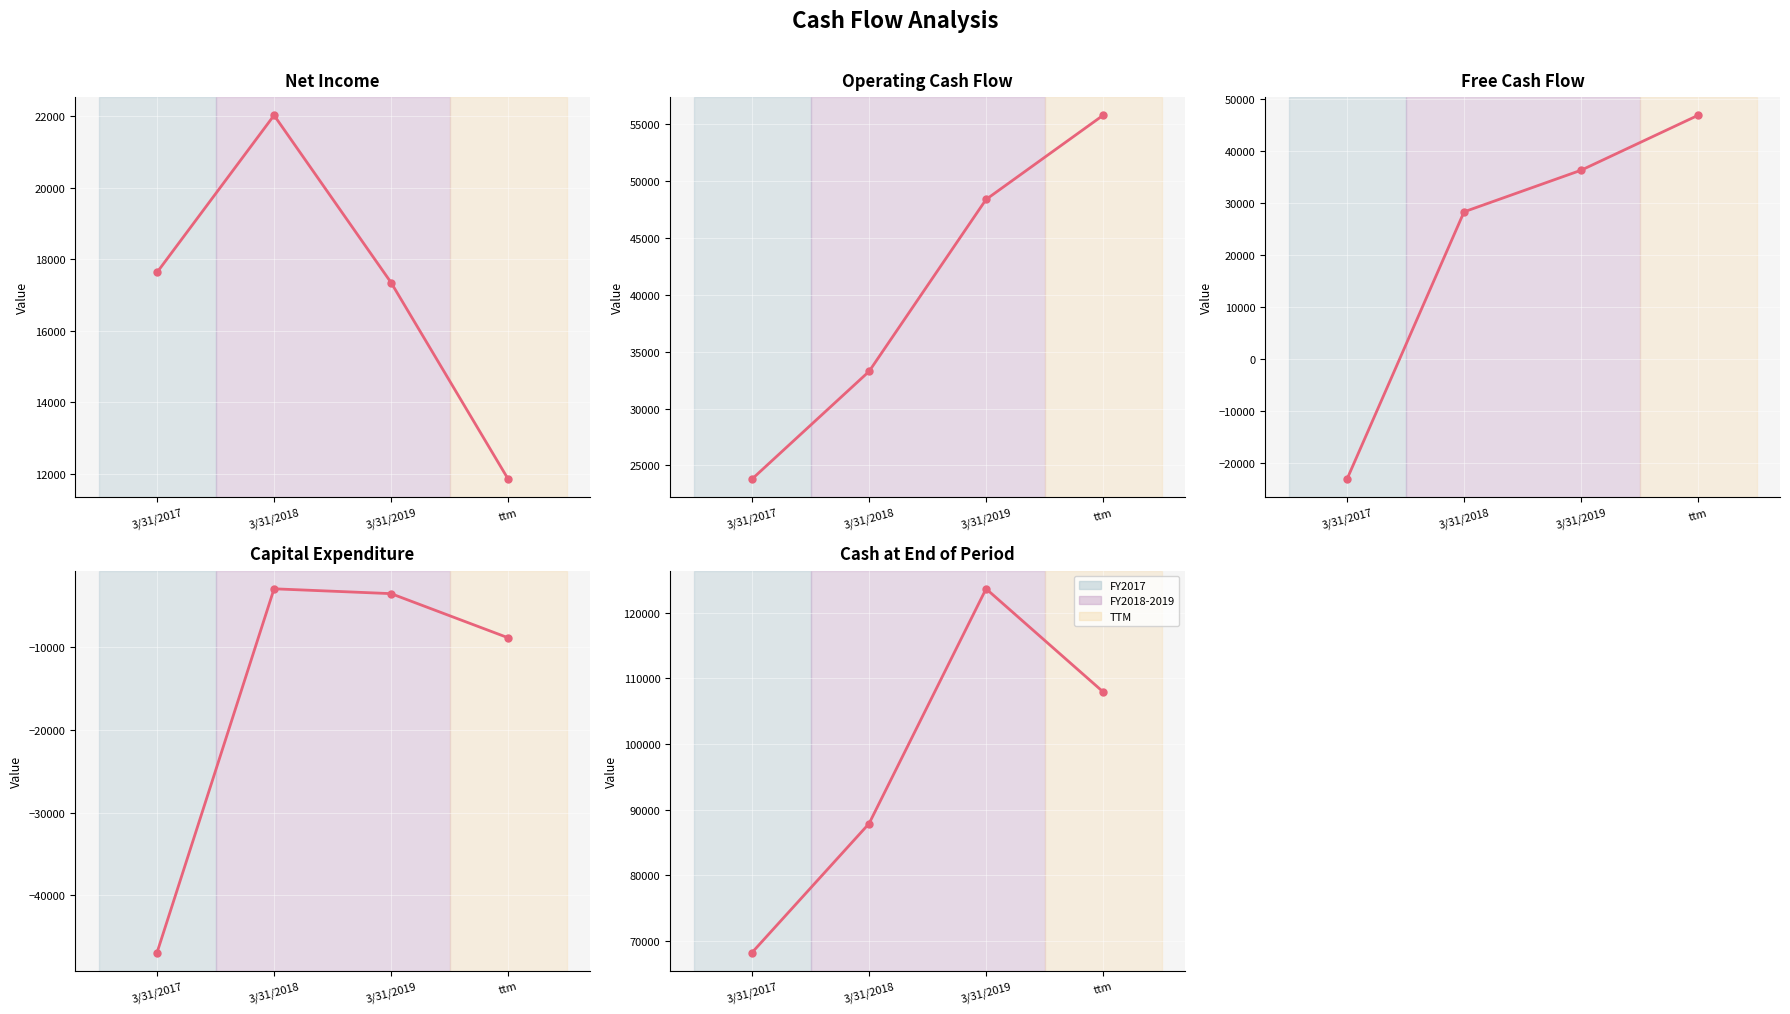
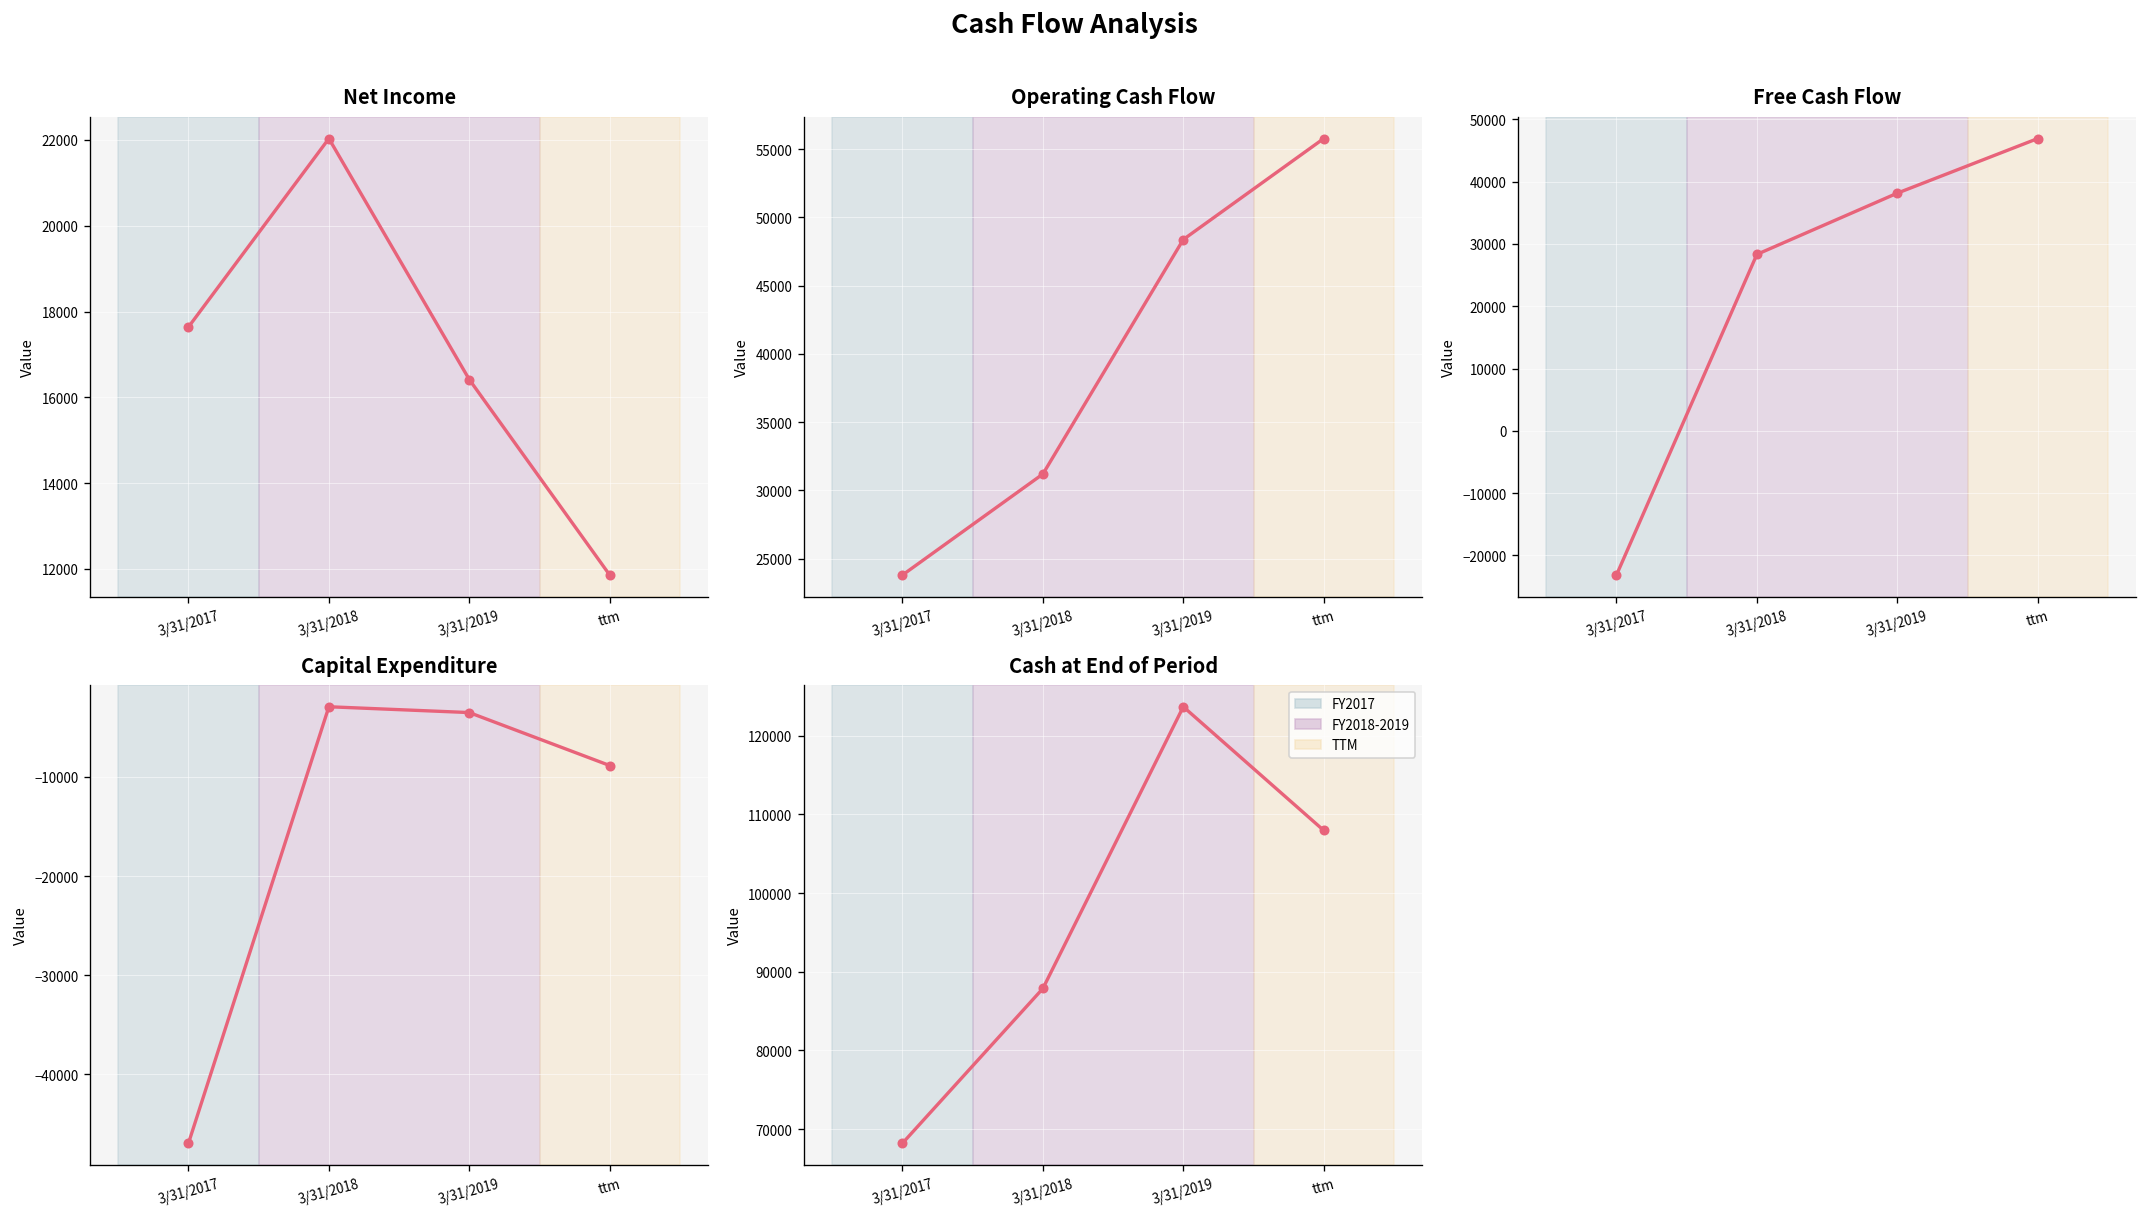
  {
    "Net Income": {
      "3/31/2017": 17600,
      "3/31/2018": 22000,
-     "3/31/2019": 17400,
+     "3/31/2019": 16400,
      "ttm": 11900
    },
    "Operating Cash Flow": {
      "3/31/2017": 23800,
-     "3/31/2018": 33300,
+     "3/31/2018": 31200,
      "3/31/2019": 48400,
      "ttm": 55800
    },
    "Free Cash Flow": {
      "3/31/2017": -23000,
      "3/31/2018": 28000,
-     "3/31/2019": 36000,
+     "3/31/2019": 38000,
      "ttm": 47000
    },
    "Capital Expenditure": {
      "3/31/2017": -47000,
      "3/31/2018": -3000,
      "3/31/2019": -4000,
      "ttm": -9000
    },
    "Cash at End of Period": {
      "3/31/2017": 68000,
      "3/31/2018": 88000,
      "3/31/2019": 124000,
      "ttm": 108000
    }
  }
